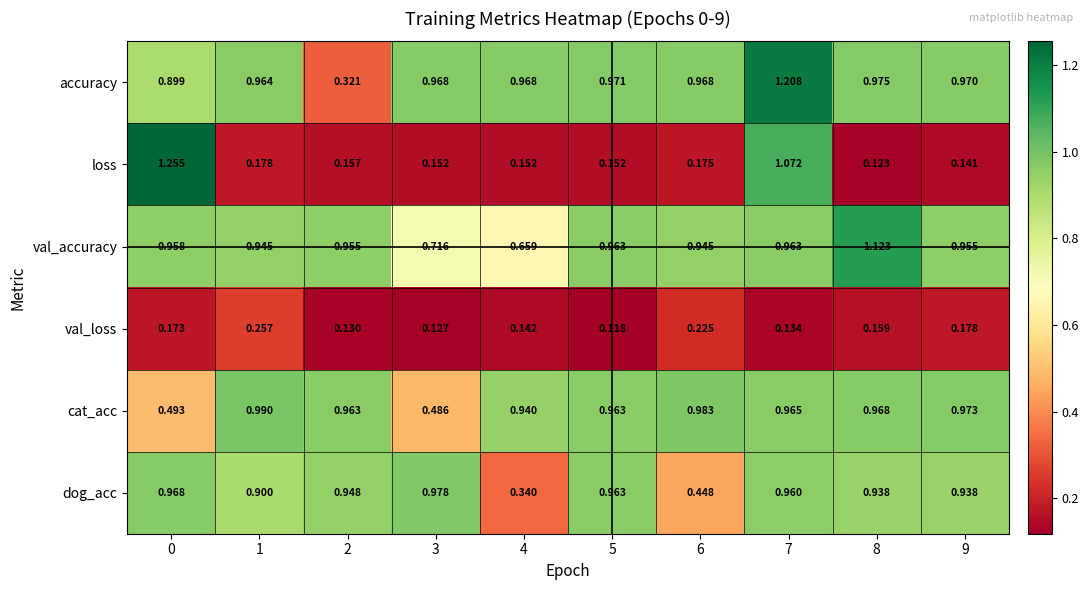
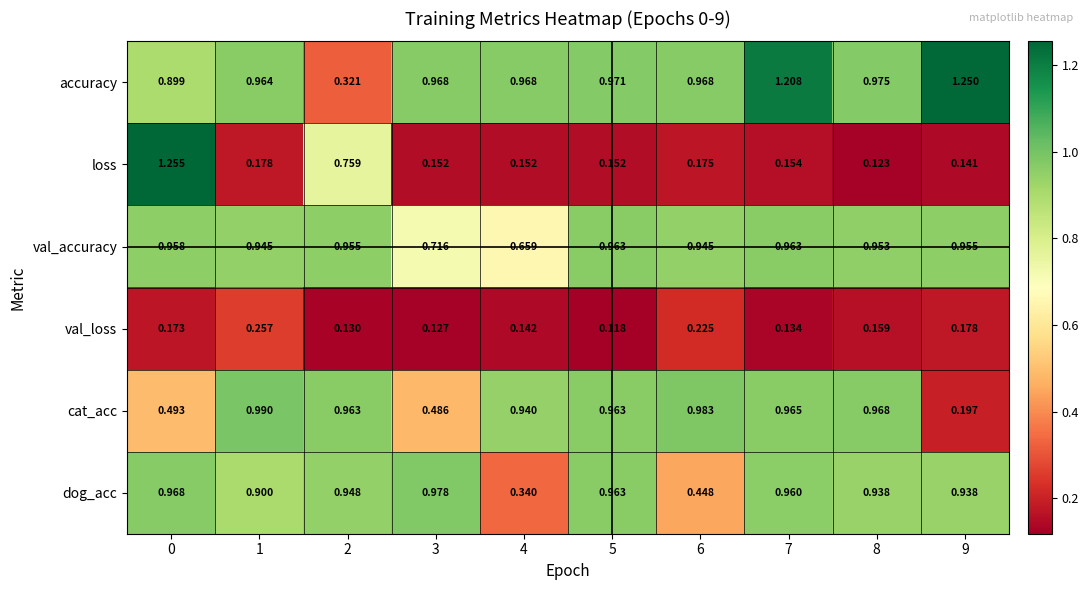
  {
    "accuracy": {
      "0": 0.899,
      "1": 0.964,
      "2": 0.321,
      "3": 0.968,
      "4": 0.968,
      "5": 0.971,
      "6": 0.968,
      "7": 1.208,
      "8": 0.975,
-     "9": 0.970
+     "9": 1.250
    },
    "loss": {
      "0": 1.255,
      "1": 0.178,
-     "2": 0.157,
+     "2": 0.759,
      "3": 0.152,
      "4": 0.152,
      "5": 0.152,
      "6": 0.175,
-     "7": 1.072,
+     "7": 0.154,
      "8": 0.123,
      "9": 0.141
    },
    "val_accuracy": {
      "0": 0.958,
      "1": 0.945,
      "2": 0.955,
      "3": 0.716,
      "4": 0.659,
      "5": 0.963,
      "6": 0.945,
      "7": 0.963,
-     "8": 1.123,
+     "8": 0.953,
      "9": 0.955
    },
    "val_loss": {
      "0": 0.173,
      "1": 0.257,
      "2": 0.130,
      "3": 0.127,
      "4": 0.142,
      "5": 0.118,
      "6": 0.225,
      "7": 0.134,
      "8": 0.159,
      "9": 0.178
    },
    "cat_acc": {
      "0": 0.493,
      "1": 0.990,
      "2": 0.963,
      "3": 0.486,
      "4": 0.940,
      "5": 0.963,
      "6": 0.983,
      "7": 0.965,
      "8": 0.968,
-     "9": 0.973
+     "9": 0.197
    },
    "dog_acc": {
      "0": 0.968,
      "1": 0.900,
      "2": 0.948,
      "3": 0.978,
      "4": 0.340,
      "5": 0.963,
      "6": 0.448,
      "7": 0.960,
      "8": 0.938,
      "9": 0.938
    }
  }
